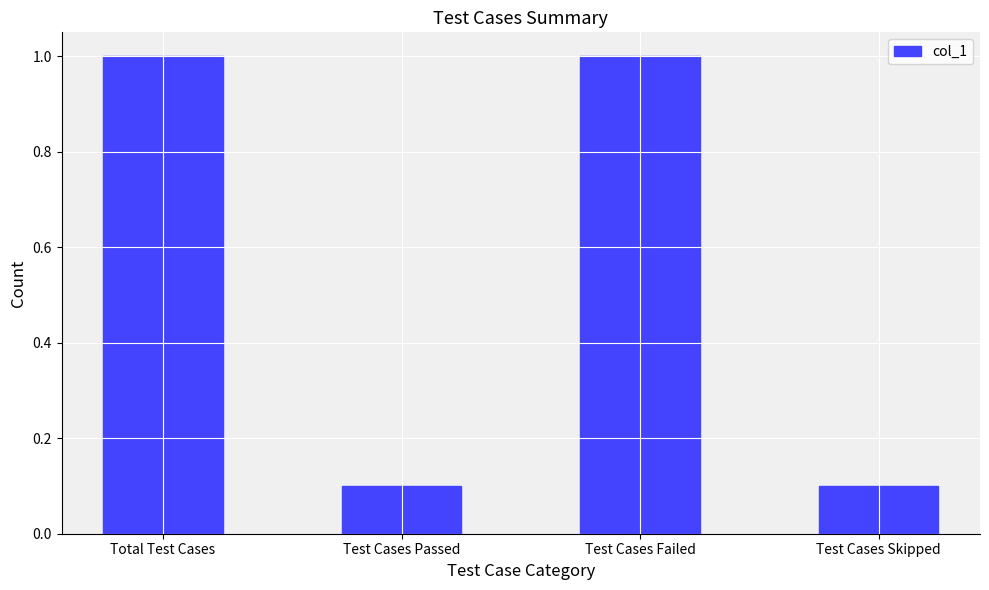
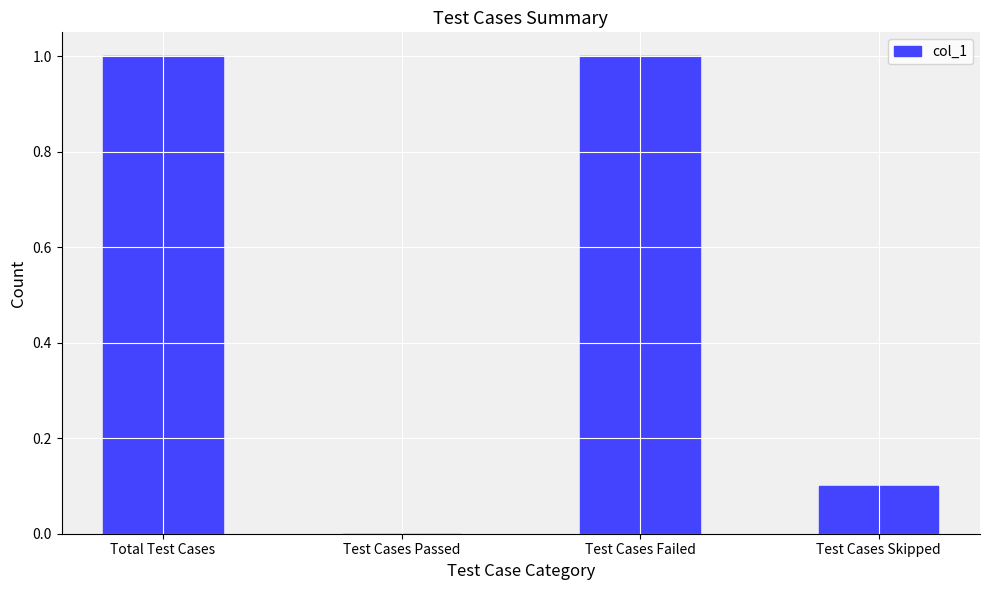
  {
    "Total Test Cases": 1.0,
-   "Test Cases Passed": 0.1,
+   "Test Cases Passed": 0.0,
    "Test Cases Failed": 1.0,
    "Test Cases Skipped": 0.1
  }
